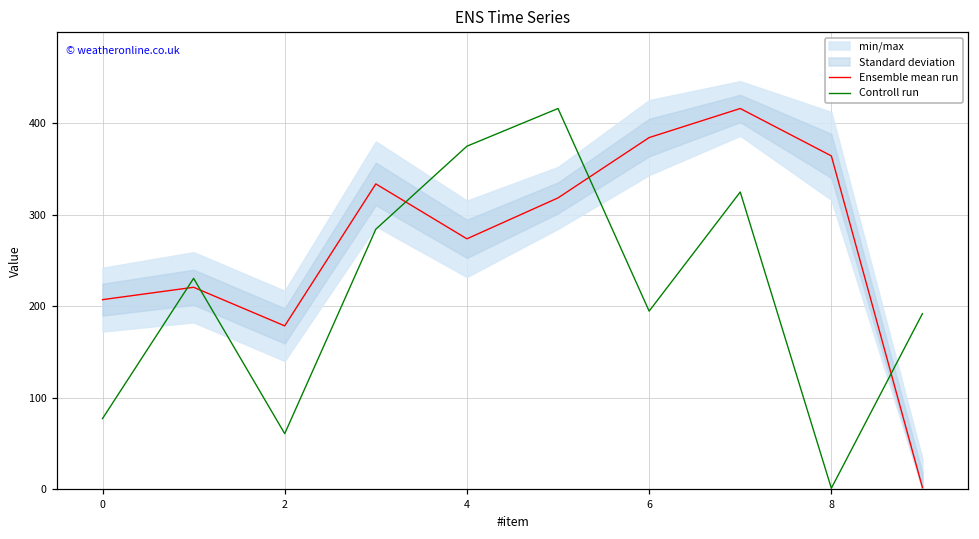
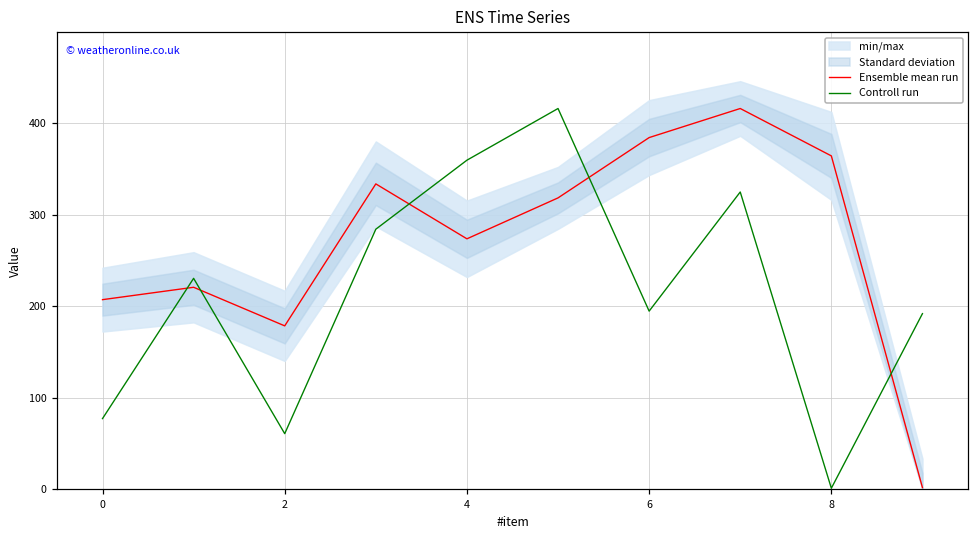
  {
    "Ensemble mean run": {
      "0": 210,
      "2": 180,
      "4": 270,
      "6": 380,
      "8": 360
    },
    "Controll run": {
      "0": 80,
      "2": 60,
-     "4": 370,
+     "4": 360,
      "6": 190,
      "8": 0
    }
  }
